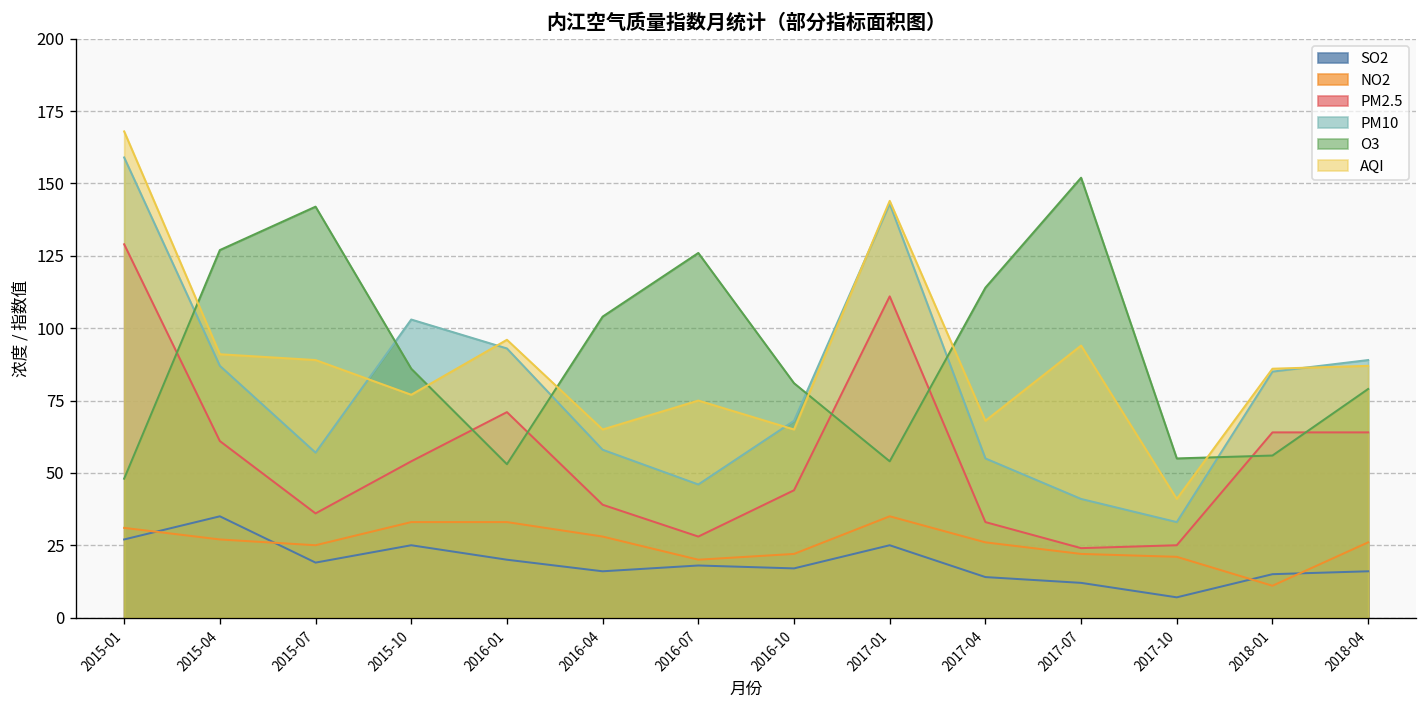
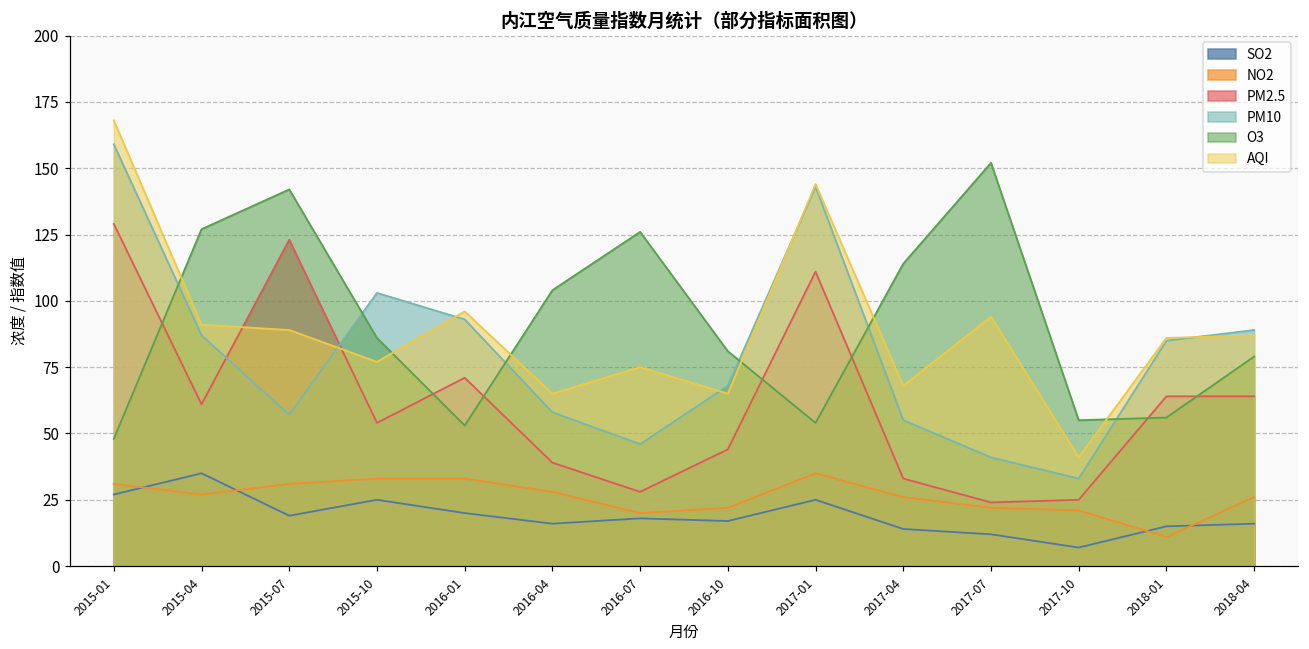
  {
    "SO2": {
      "2015-01": 27,
      "2015-04": 35,
      "2015-07": 19,
      "2015-10": 25,
      "2016-01": 20,
      "2016-04": 16,
      "2016-07": 18,
      "2016-10": 17,
      "2017-01": 25,
      "2017-04": 14,
      "2017-07": 12,
      "2017-10": 7,
      "2018-01": 15,
      "2018-04": 16
    },
    "NO2": {
      "2015-01": 31,
      "2015-04": 27,
-     "2015-07": 25,
+     "2015-07": 31,
      "2015-10": 33,
      "2016-01": 33,
      "2016-04": 28,
      "2016-07": 20,
      "2016-10": 22,
      "2017-01": 35,
      "2017-04": 26,
      "2017-07": 22,
      "2017-10": 21,
      "2018-01": 11,
      "2018-04": 26
    },
    "PM2.5": {
      "2015-01": 129,
      "2015-04": 61,
-     "2015-07": 36,
+     "2015-07": 123,
      "2015-10": 54,
      "2016-01": 71,
      "2016-04": 39,
      "2016-07": 28,
      "2016-10": 44,
      "2017-01": 111,
      "2017-04": 33,
      "2017-07": 24,
      "2017-10": 25,
      "2018-01": 64,
      "2018-04": 64
    },
    "PM10": {
      "2015-01": 159,
      "2015-04": 87,
      "2015-07": 57,
      "2015-10": 103,
      "2016-01": 93,
      "2016-04": 58,
      "2016-07": 46,
      "2016-10": 68,
      "2017-04": 55,
      "2017-07": 41,
      "2017-10": 33,
      "2018-04": 89
    },
    "O3": {
      "2015-01": 48,
      "2015-04": 127,
      "2015-07": 142,
      "2015-10": 86,
      "2016-01": 53,
      "2016-04": 104,
      "2016-07": 126,
      "2016-10": 81,
      "2017-01": 54,
      "2017-04": 114,
      "2017-07": 152,
      "2017-10": 55,
      "2018-01": 56,
      "2018-04": 79
    },
    "AQI": {
      "2015-01": 168,
      "2015-04": 91,
      "2015-07": 89,
      "2015-10": 77,
      "2016-01": 96,
      "2016-04": 65,
      "2016-07": 75,
      "2016-10": 65,
      "2017-04": 68,
      "2017-07": 94,
      "2017-10": 41,
      "2018-04": 87
    }
  }
